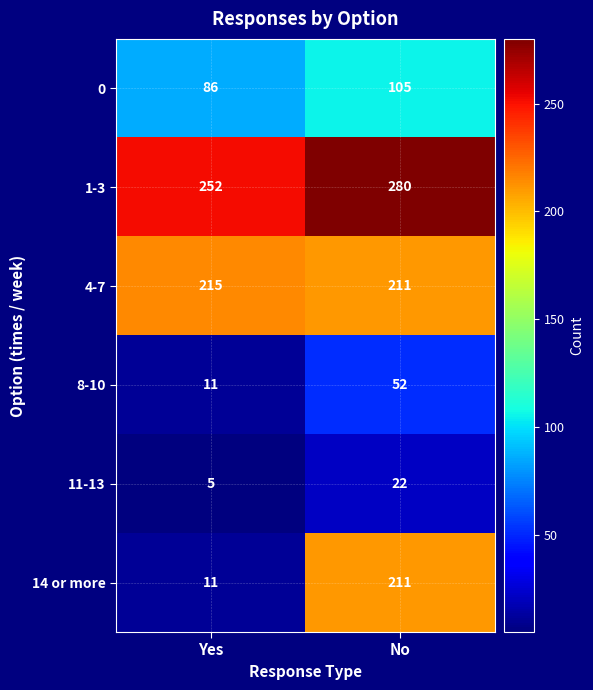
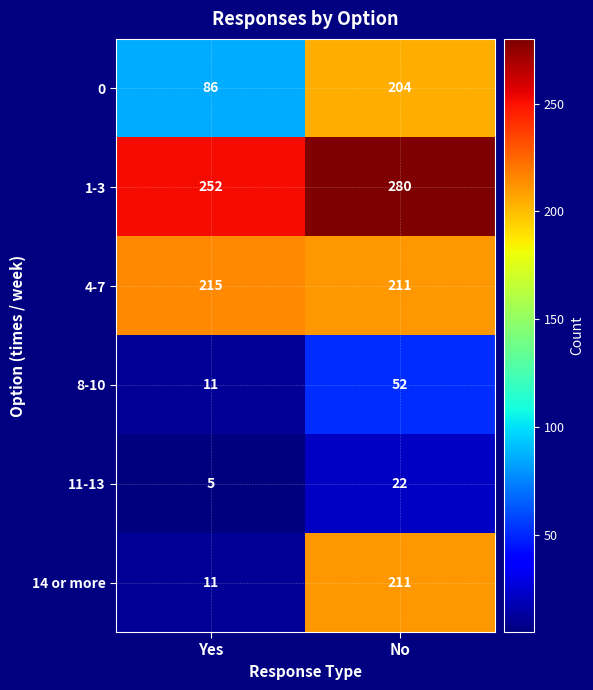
  {
    "0": {
      "Yes": 86,
-     "No": 105
+     "No": 204
    },
    "1-3": {
      "Yes": 252,
      "No": 280
    },
    "4-7": {
      "Yes": 215,
      "No": 211
    },
    "8-10": {
      "Yes": 11,
      "No": 52
    },
    "11-13": {
      "Yes": 5,
      "No": 22
    },
    "14 or more": {
      "Yes": 11,
      "No": 211
    }
  }
